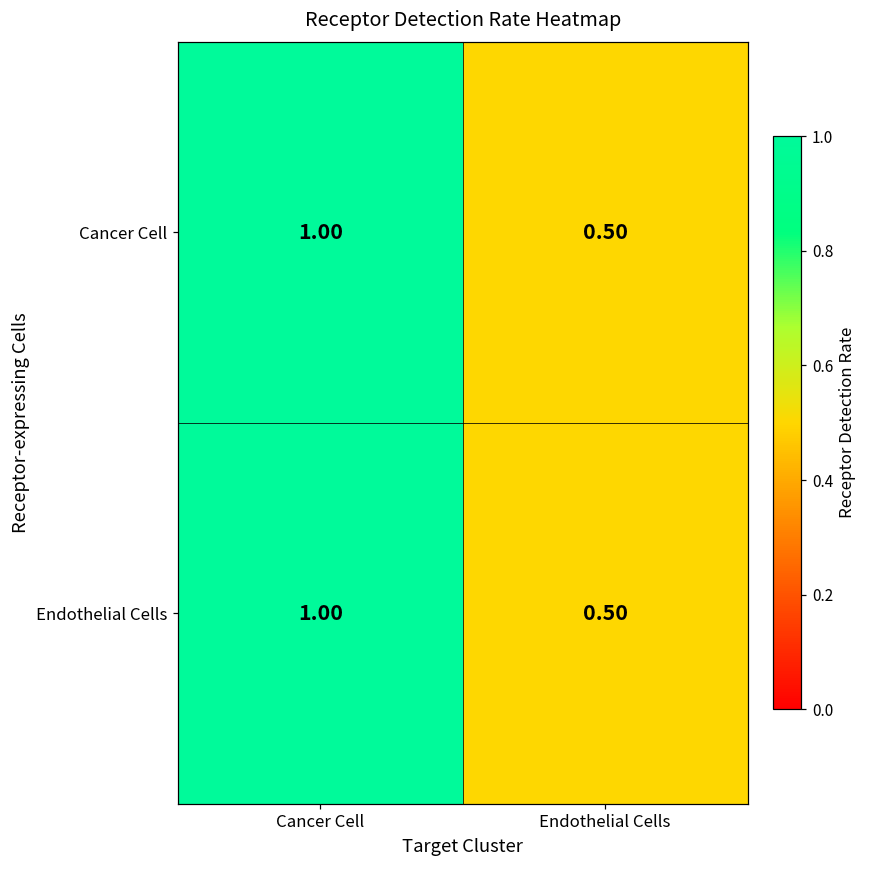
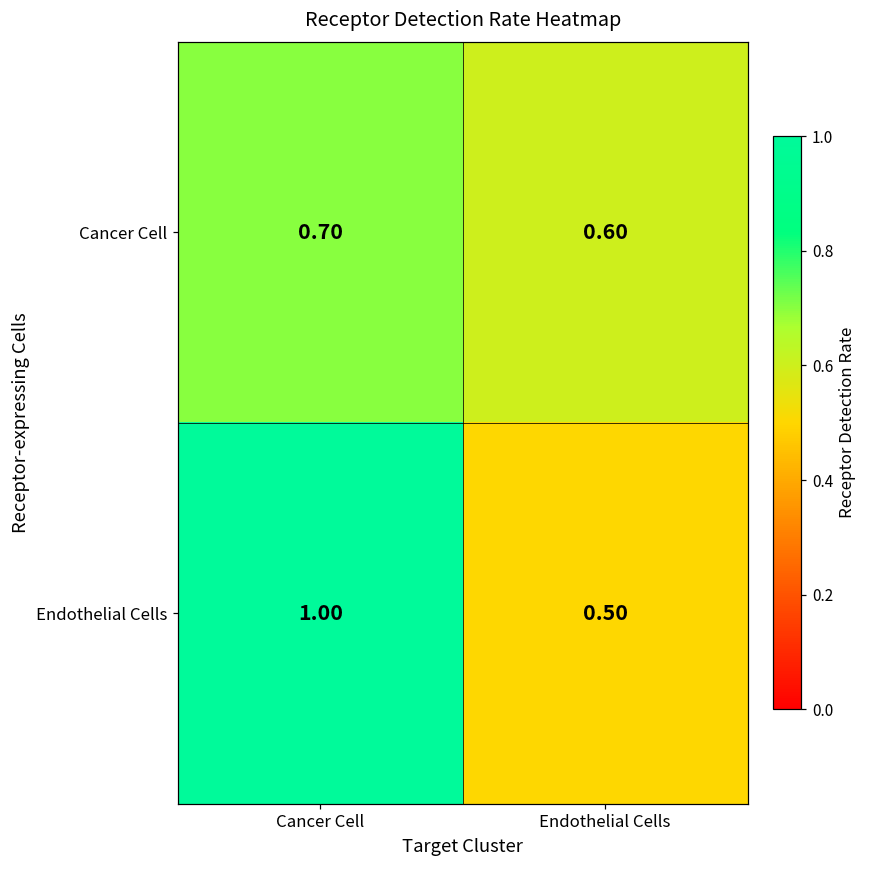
  {
    "Cancer Cell": {
-     "Cancer Cell": 1.00,
-     "Endothelial Cells": 0.50
+     "Cancer Cell": 0.70,
+     "Endothelial Cells": 0.60
    },
    "Endothelial Cells": {
      "Cancer Cell": 1.00,
      "Endothelial Cells": 0.50
    }
  }
